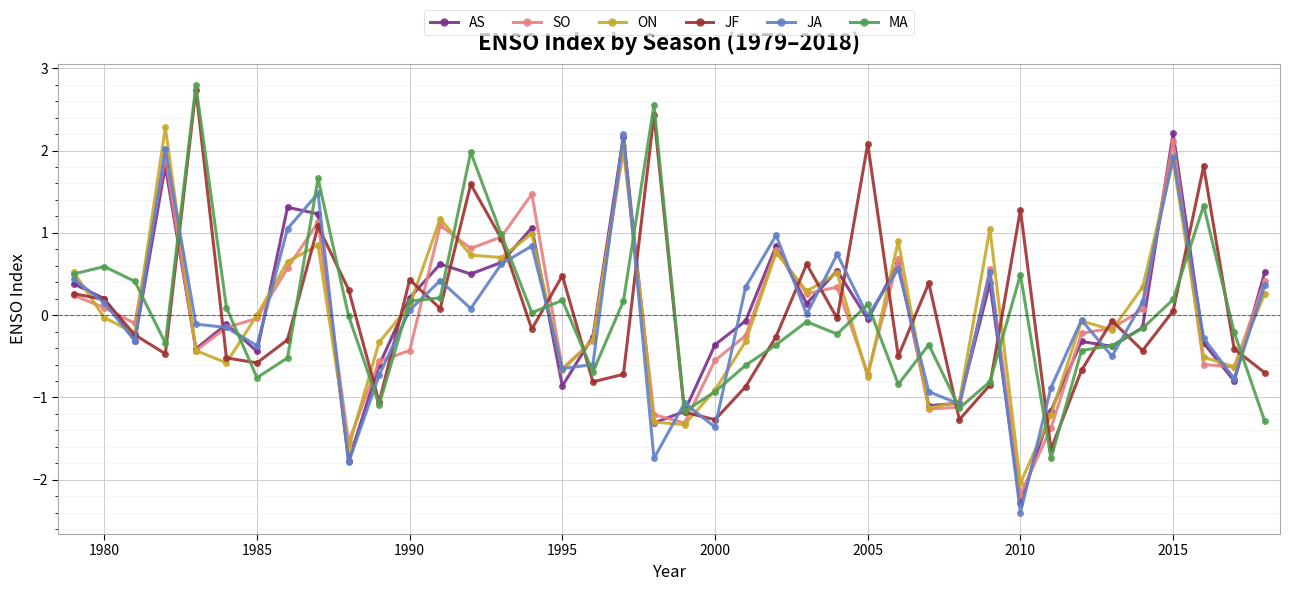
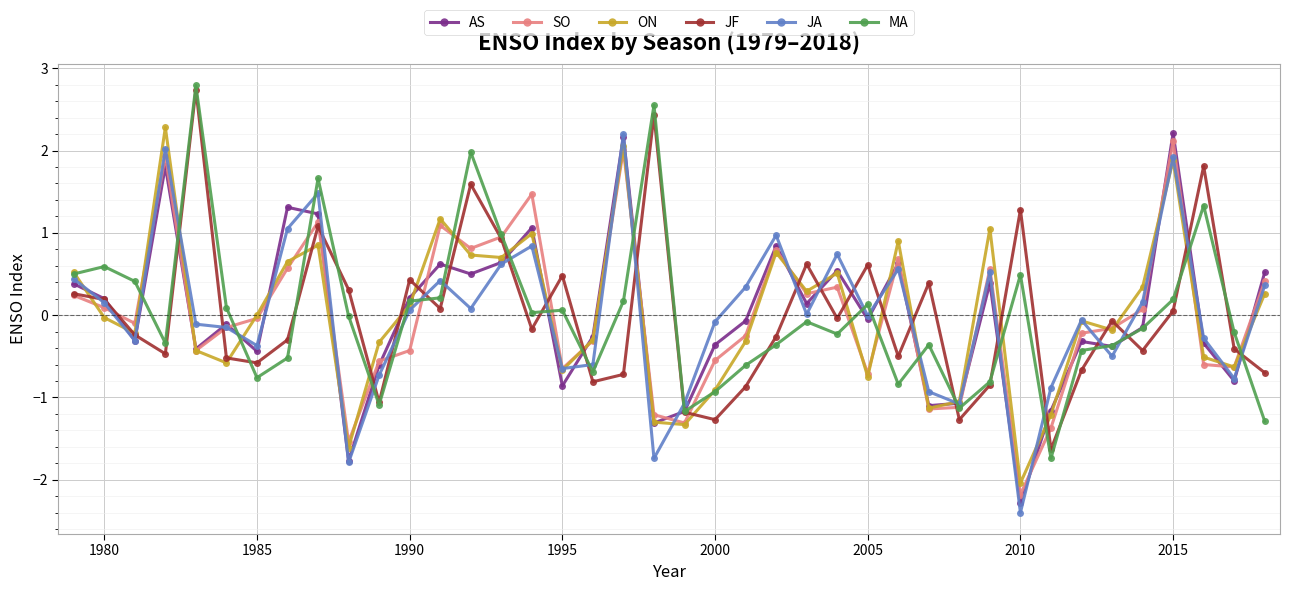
  {
    "AS": {
      "1985": -0.4,
      "1990": 0.2,
      "1995": -0.9,
      "2000": -0.4,
      "2005": -0.1,
      "2010": -2.3,
      "2015": 2.2
    },
    "SO": {
      "1980": 0.1,
      "1985": 0.0,
      "1990": -0.4,
      "2000": -0.6,
      "2005": -0.7,
      "2010": -2.2,
      "2015": 2.1
    },
    "ON": {
      "1980": 0.0,
      "1985": 0.0,
      "1990": 0.1,
      "2005": -0.8,
      "2010": -2.0,
      "2015": 1.9
    },
    "JF": {
      "1985": -0.6,
      "1990": 0.4,
      "1995": 0.5,
      "2000": -1.3,
-     "2005": 2.1,
+     "2005": 0.6,
      "2010": 1.3,
      "2015": 0.1
    },
    "JA": {
      "1980": 0.2,
      "1985": -0.4,
      "1990": 0.1,
-     "2000": -1.4,
+     "2000": -0.1,
      "2005": 0.0,
      "2010": -2.4,
      "2015": 1.9
    },
    "MA": {
      "1980": 0.6,
      "1985": -0.8,
      "1990": 0.2,
-     "1995": 0.2,
+     "1995": 0.1,
      "2005": 0.1,
      "2010": 0.5,
      "2015": 0.2
    }
  }
